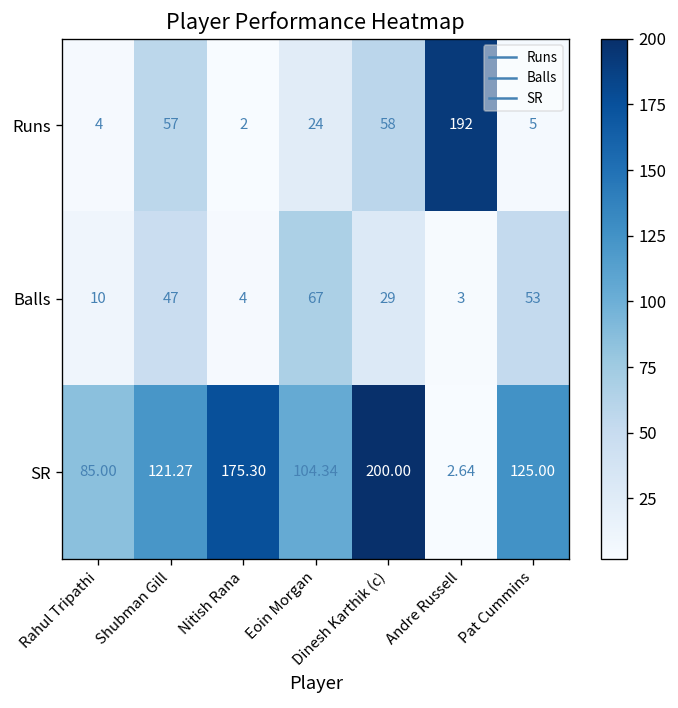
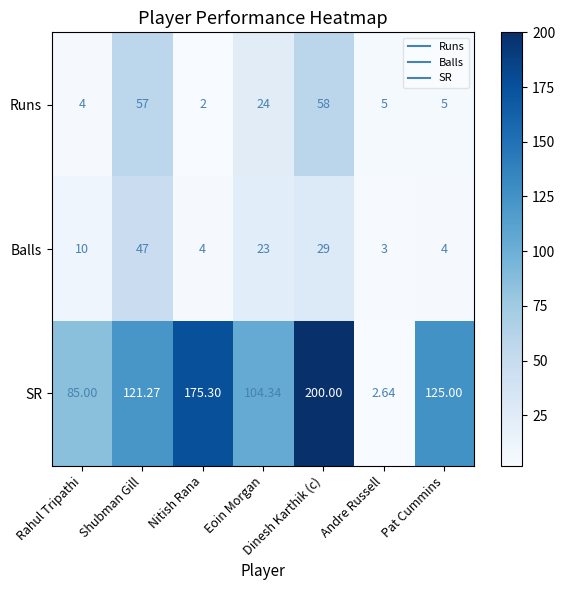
  {
    "Runs": {
      "Rahul Tripathi": 4,
      "Shubman Gill": 57,
      "Nitish Rana": 2,
      "Eoin Morgan": 24,
      "Dinesh Karthik (c)": 58,
-     "Andre Russell": 192,
+     "Andre Russell": 5,
      "Pat Cummins": 5
    },
    "Balls": {
      "Rahul Tripathi": 10,
      "Shubman Gill": 47,
      "Nitish Rana": 4,
-     "Eoin Morgan": 67,
+     "Eoin Morgan": 23,
      "Dinesh Karthik (c)": 29,
      "Andre Russell": 3,
-     "Pat Cummins": 53
+     "Pat Cummins": 4
    },
    "SR": {
      "Rahul Tripathi": 85.00,
      "Shubman Gill": 121.27,
      "Nitish Rana": 175.30,
      "Dinesh Karthik (c)": 200.00,
      "Andre Russell": 2.64,
      "Pat Cummins": 125.00
    }
  }
